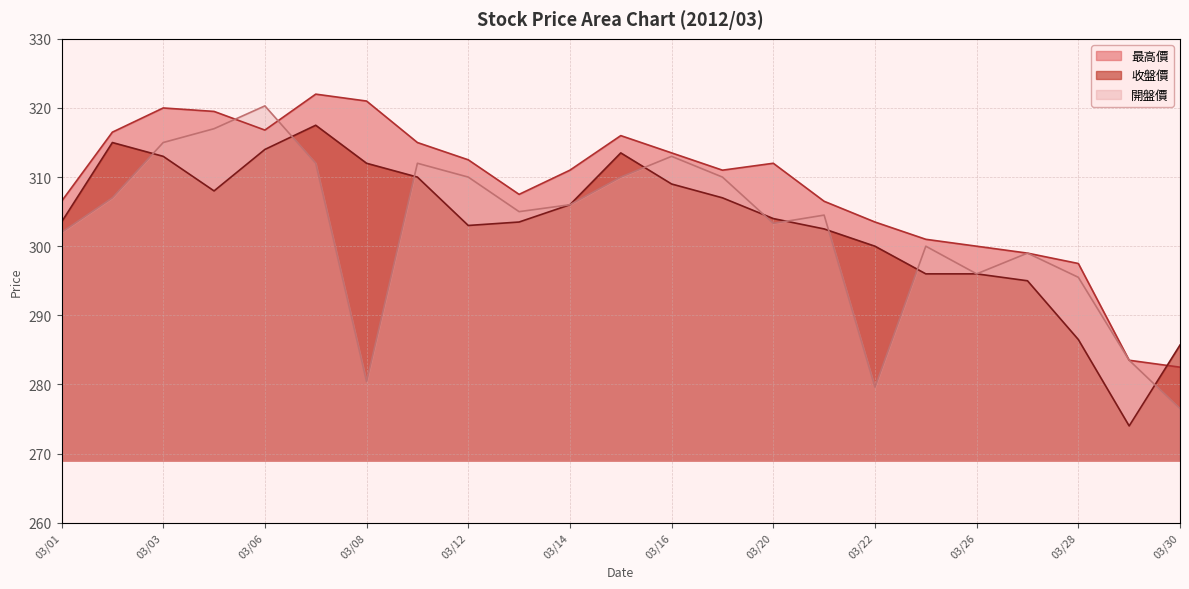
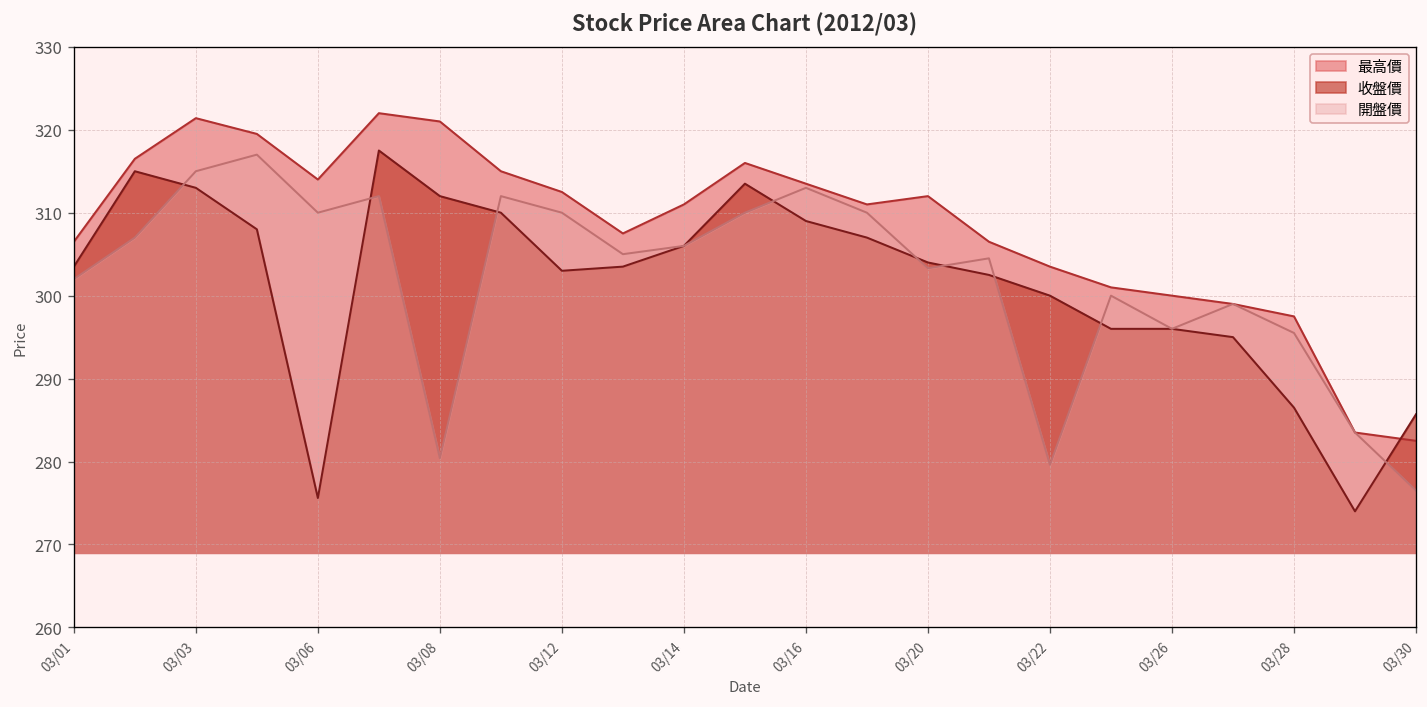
  {
    "最高價": {
      "03/01": 307,
-     "03/03": 320,
-     "03/06": 317,
+     "03/03": 321,
+     "03/06": 314,
      "03/08": 321,
      "03/12": 313,
      "03/14": 311,
      "03/16": 314,
      "03/20": 312,
      "03/22": 304,
      "03/26": 300,
      "03/28": 298,
      "03/30": 283
    },
    "收盤價": {
      "03/01": 304,
      "03/03": 313,
-     "03/06": 314,
+     "03/06": 276,
      "03/08": 312,
      "03/12": 303,
      "03/16": 309,
      "03/20": 304,
      "03/22": 300,
      "03/28": 287,
      "03/30": 286
    },
    "開盤價": {
      "03/01": 302,
      "03/03": 315,
-     "03/06": 320,
+     "03/06": 310,
      "03/08": 280,
      "03/12": 310,
      "03/16": 313,
      "03/20": 303,
      "03/22": 280,
      "03/28": 296,
      "03/30": 277
    }
  }
